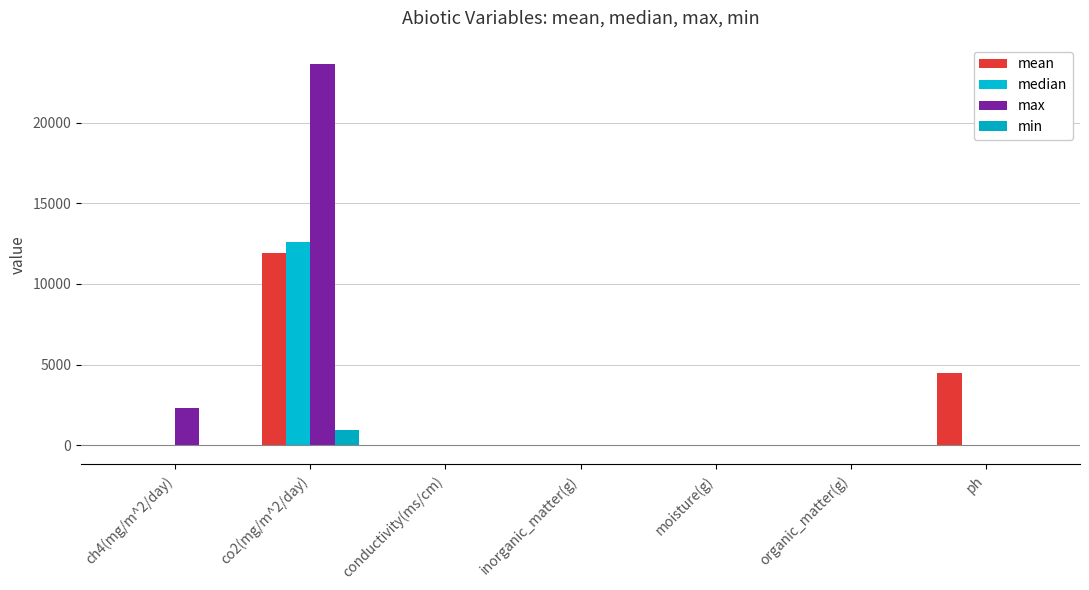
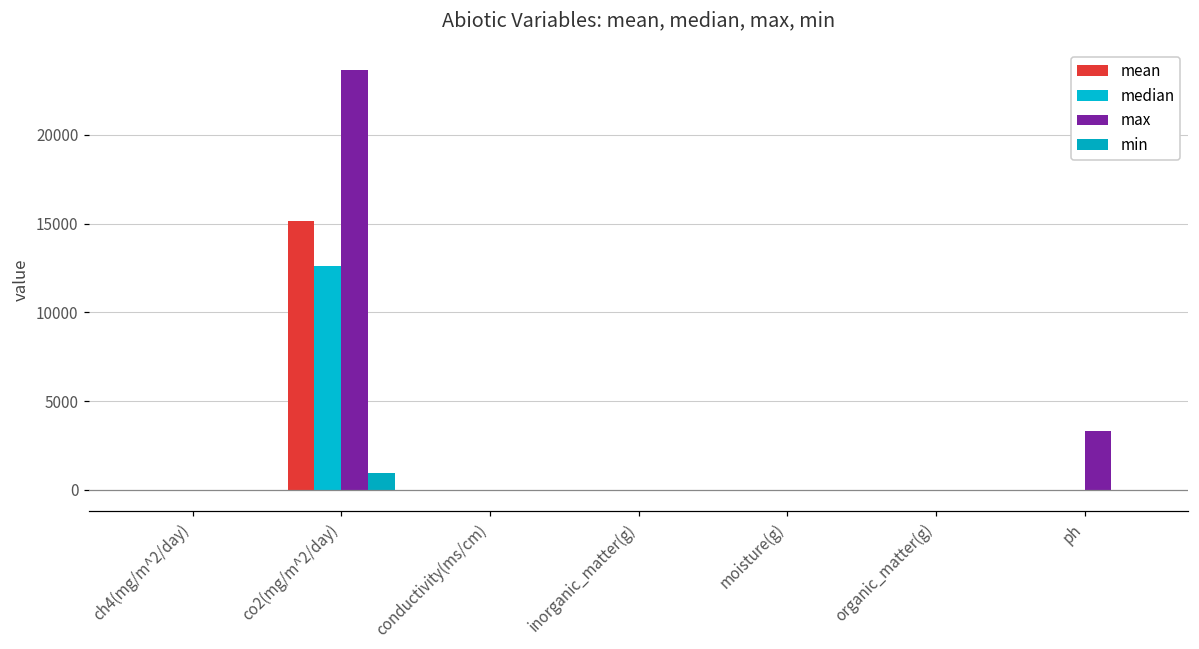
  {
    "mean": {
-     "co2(mg/m^2/day)": 11900,
-     "ph": 4500
+     "co2(mg/m^2/day)": 15100,
+     "ph": 0
    },
    "max": {
-     "ch4(mg/m^2/day)": 2300,
+     "ch4(mg/m^2/day)": 0,
      "co2(mg/m^2/day)": 23600,
-     "ph": 0
+     "ph": 3300
    }
  }
